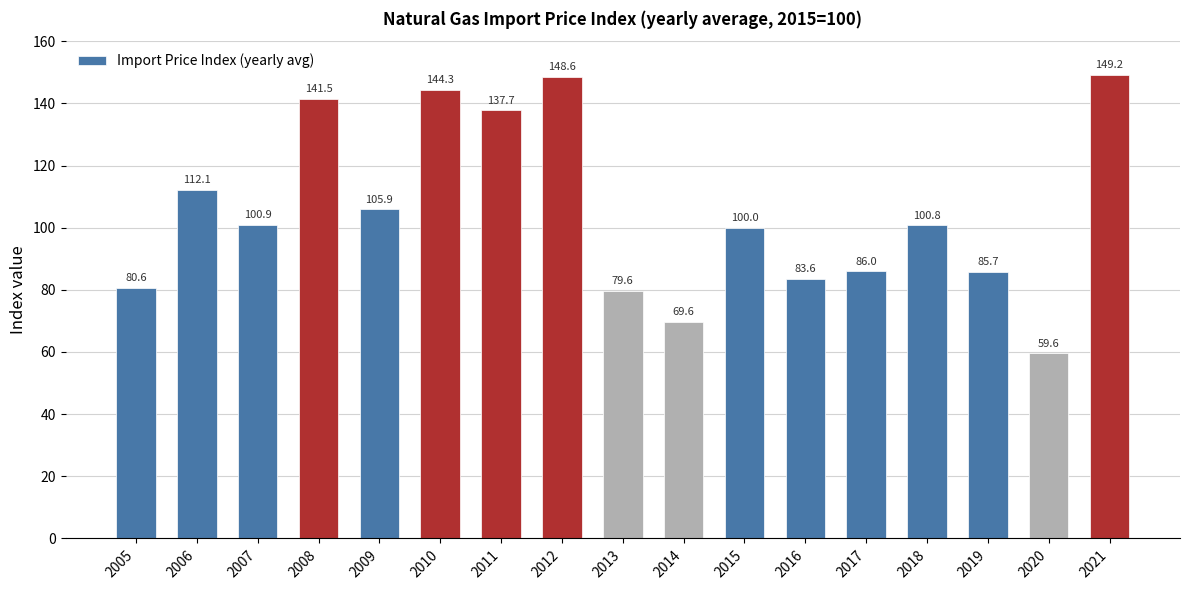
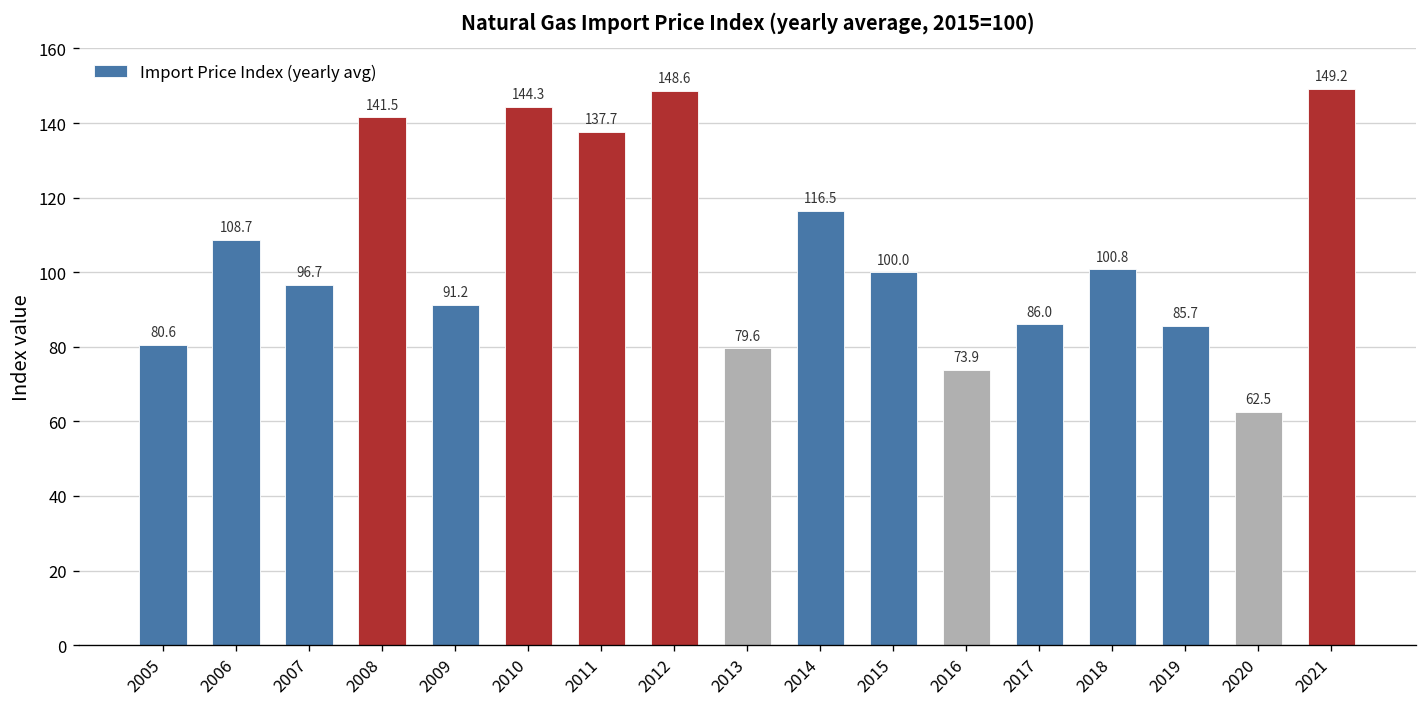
  {
    "2005": 80.6,
-   "2006": 112.1,
-   "2007": 100.9,
+   "2006": 108.7,
+   "2007": 96.7,
    "2008": 141.5,
-   "2009": 105.9,
+   "2009": 91.2,
    "2010": 144.3,
    "2011": 137.7,
    "2012": 148.6,
    "2013": 79.6,
-   "2014": 69.6,
+   "2014": 116.5,
    "2015": 100.0,
-   "2016": 83.6,
+   "2016": 73.9,
    "2017": 86.0,
    "2018": 100.8,
    "2019": 85.7,
-   "2020": 59.6,
+   "2020": 62.5,
    "2021": 149.2
  }
